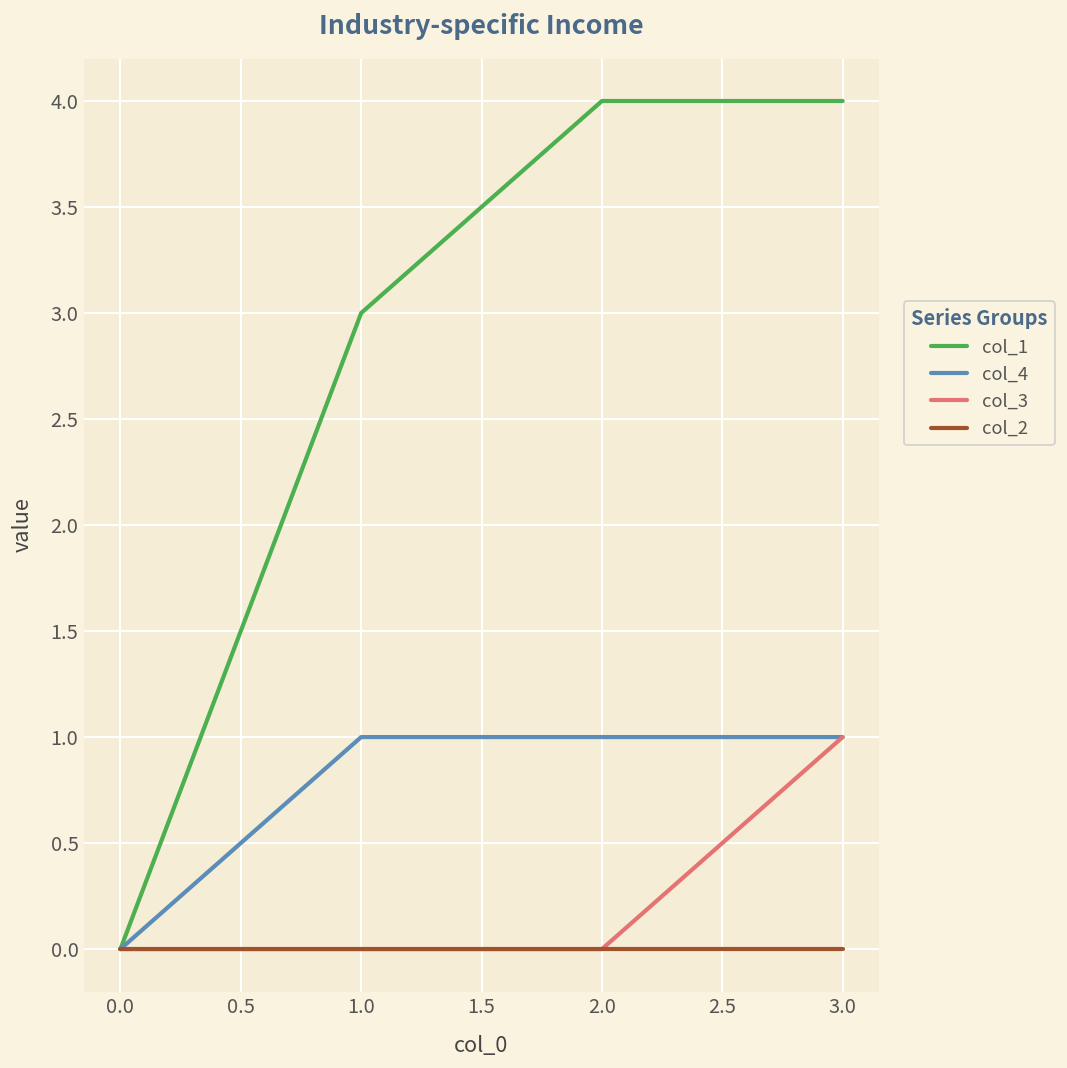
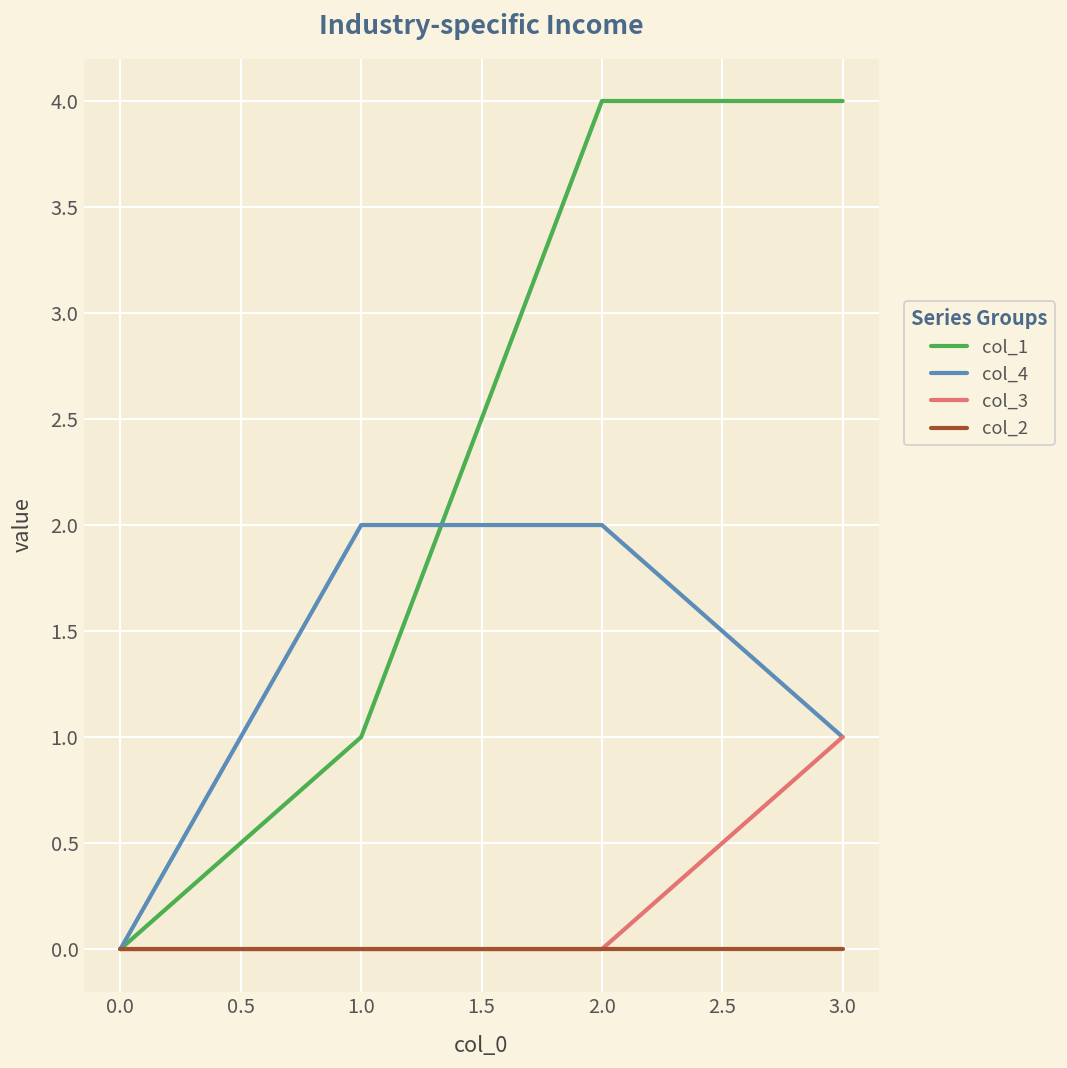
  {
    "col_1": {
-     "1.0": 3,
+     "1.0": 1,
      "2.0": 4,
      "3.0": 4
    },
    "col_4": {
-     "1.0": 1,
-     "2.0": 1
+     "1.0": 2,
+     "2.0": 2
    },
    "col_2": {
      "3.0": 0
    }
  }
